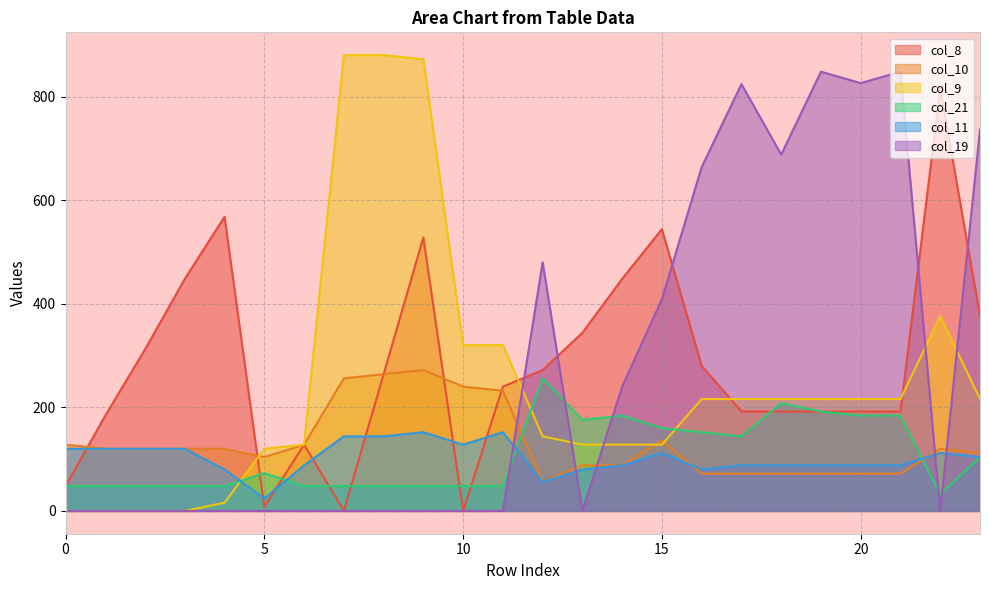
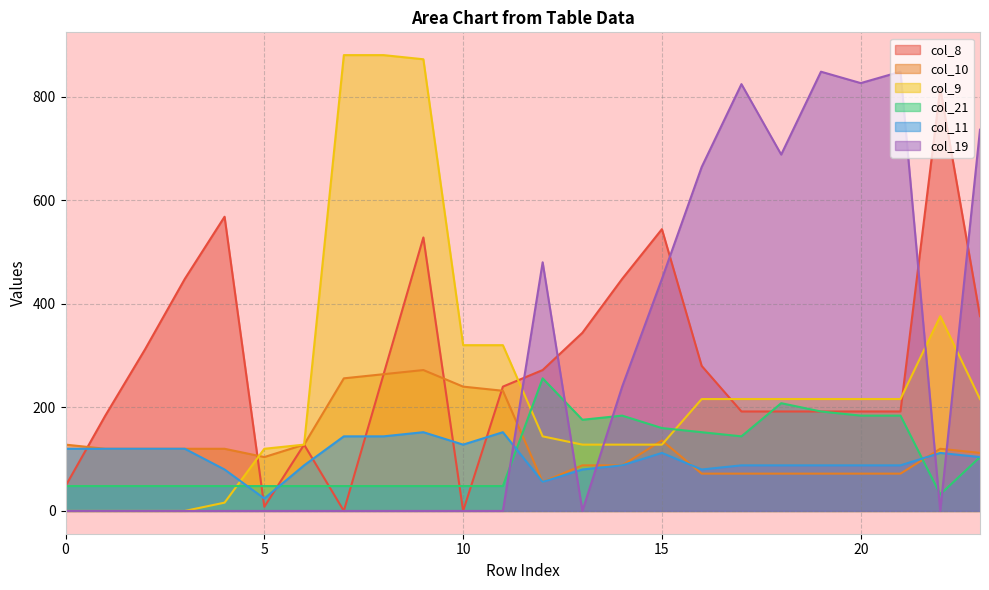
  {
    "col_21": {
-     "5": 70,
+     "5": 50,
      "10": 50,
      "15": 160,
      "20": 180
    },
    "col_11": {
      "0": 120,
      "5": 20,
      "10": 130,
      "15": 110,
      "20": 90
    },
    "col_19": {
      "5": 0,
-     "15": 410,
+     "15": 450,
      "20": 830
    }
  }
